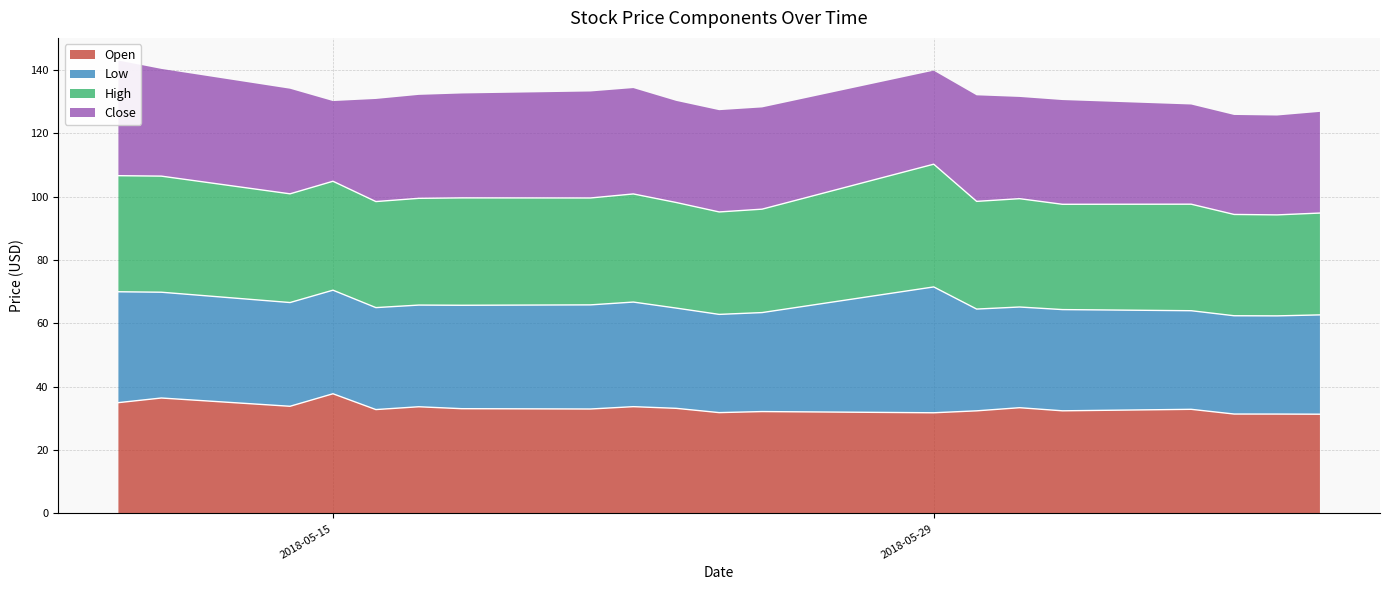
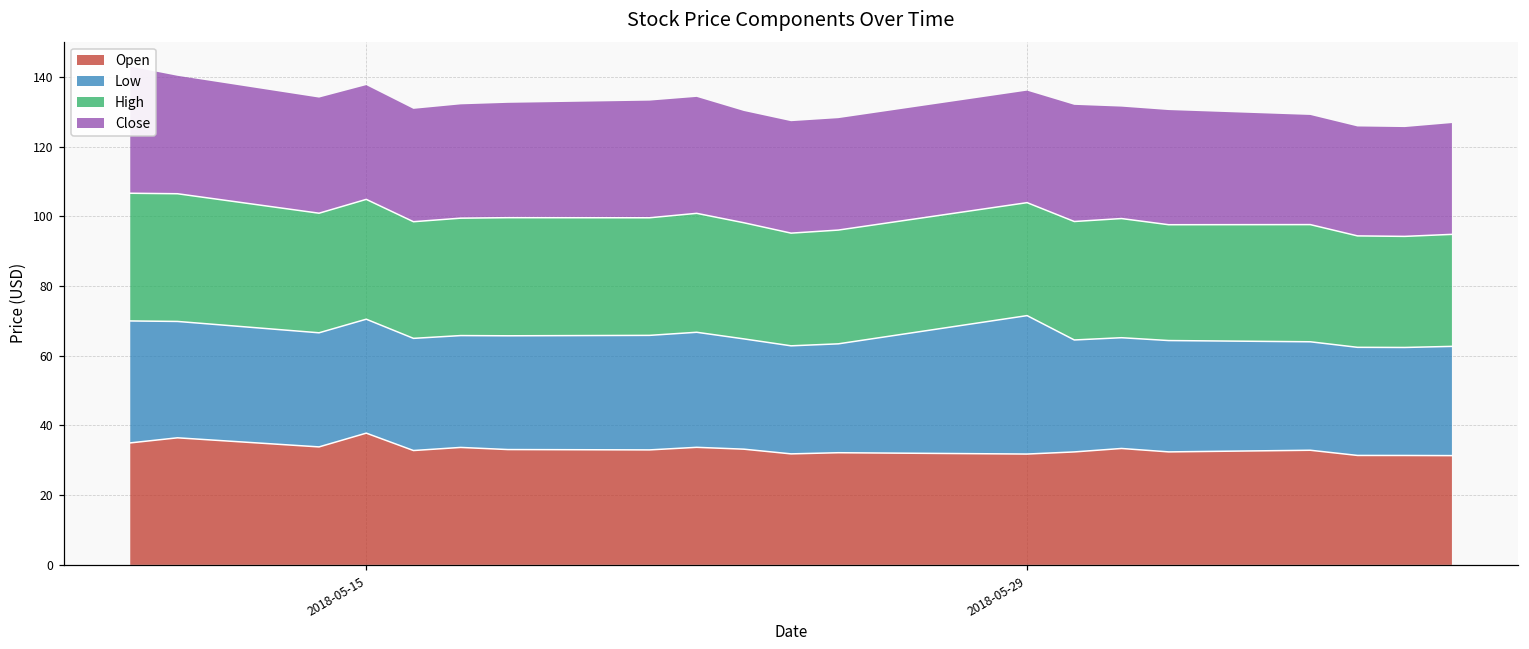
  {
    "Open": {
      "2018-05-15": 38,
      "2018-05-29": 32
    },
    "Low": {
      "2018-05-15": 33,
      "2018-05-29": 40
    },
    "High": {
      "2018-05-15": 34,
-     "2018-05-29": 39
+     "2018-05-29": 32
    },
    "Close": {
-     "2018-05-15": 25,
-     "2018-05-29": 30
+     "2018-05-15": 33,
+     "2018-05-29": 32
    }
  }
